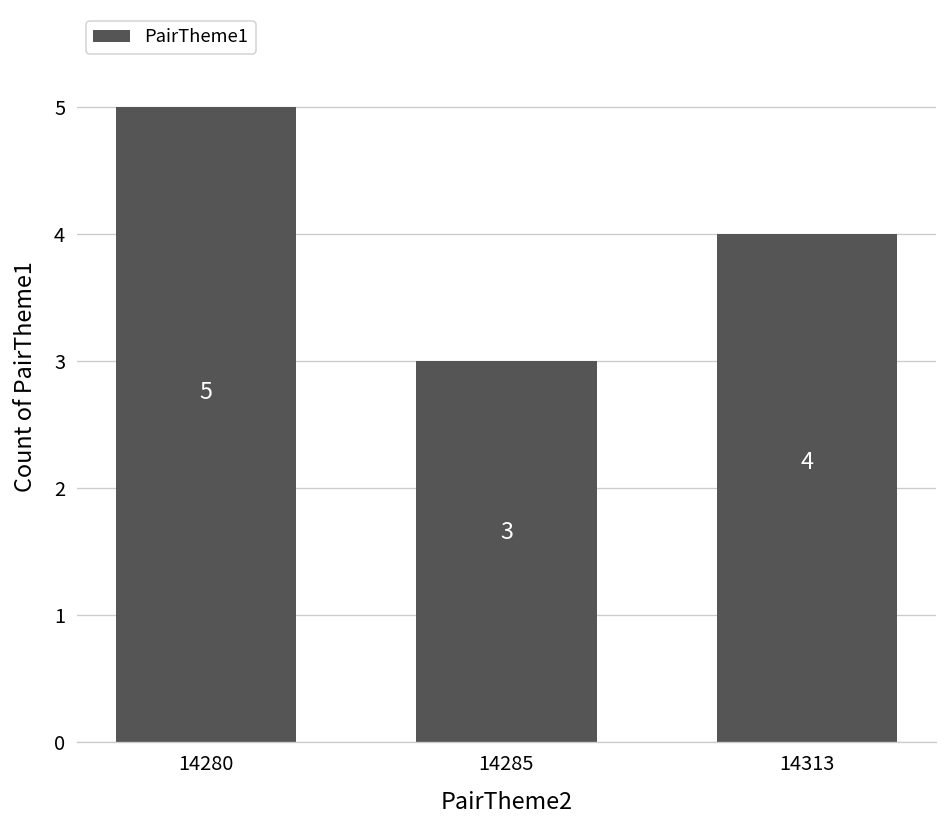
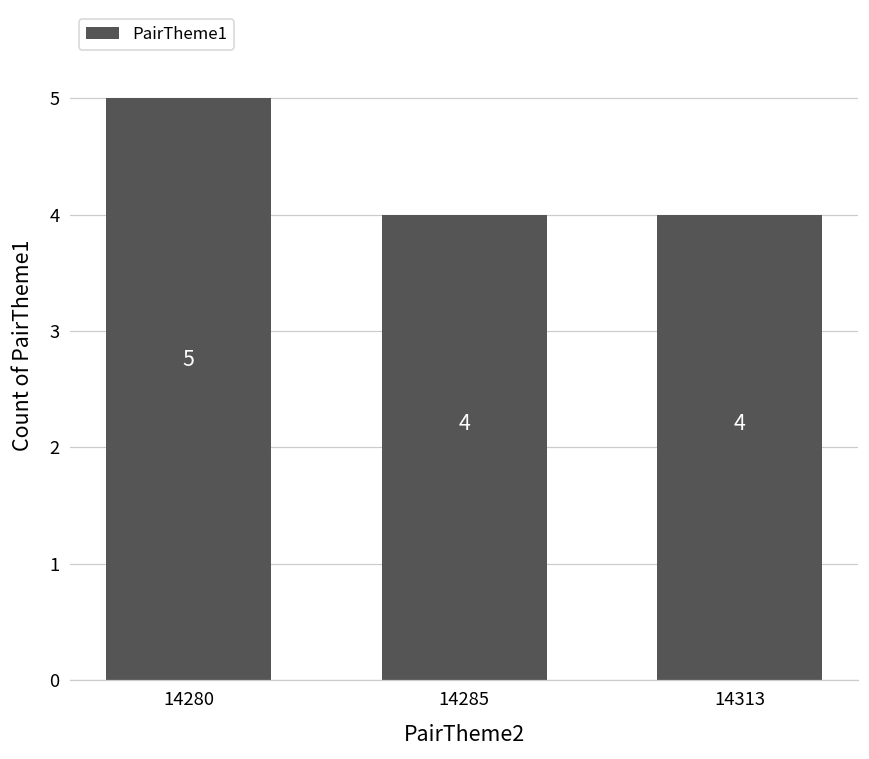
  {
    "14280": 5,
-   "14285": 3,
+   "14285": 4,
    "14313": 4
  }
